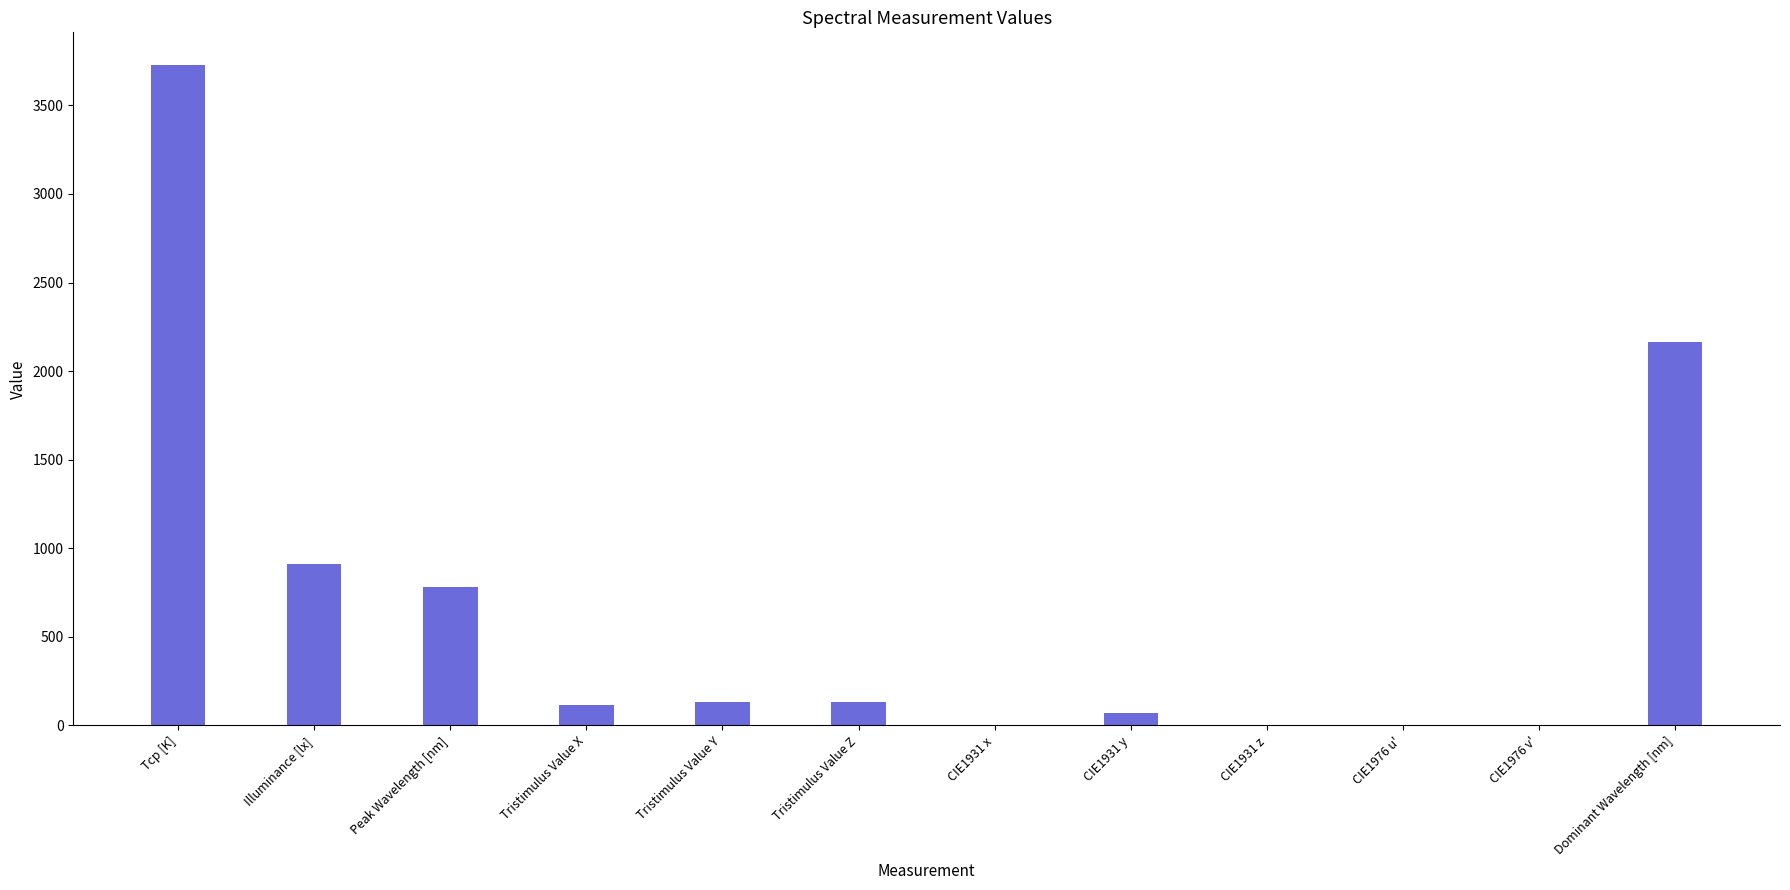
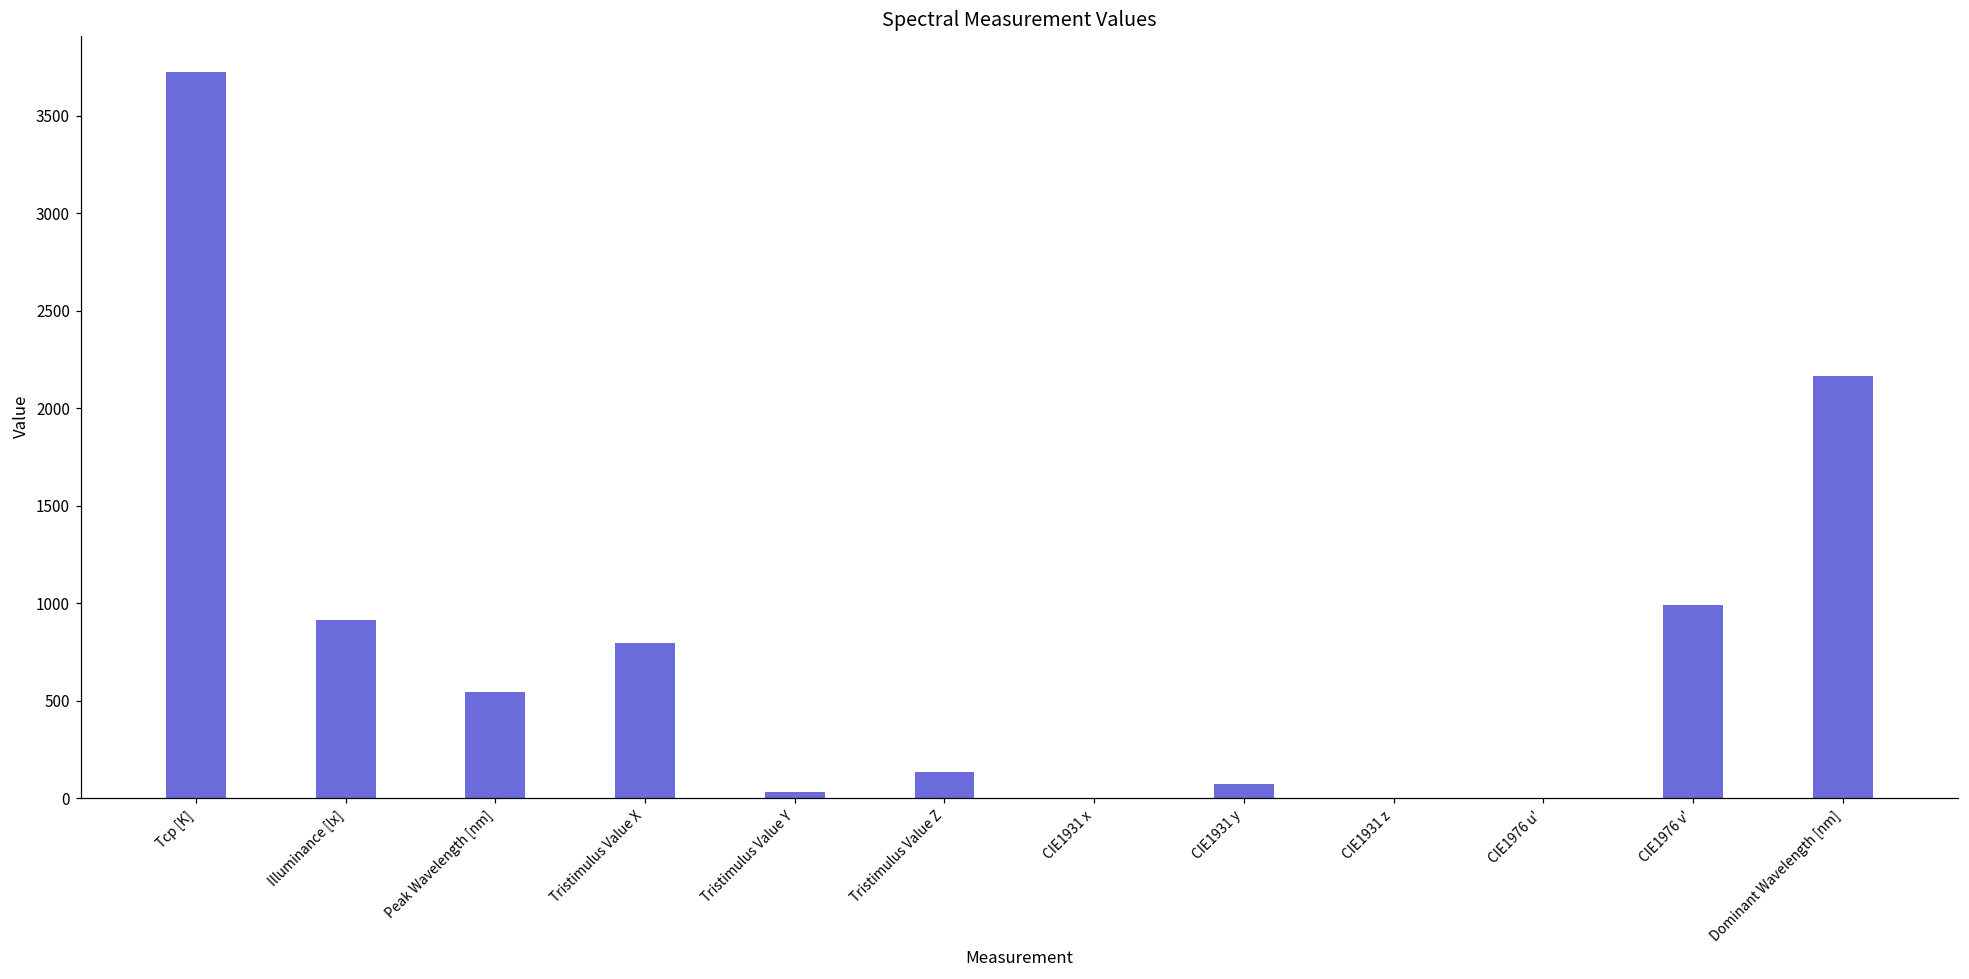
  {
    "Tcp [K]": 3730,
    "Illuminance [lx]": 910,
-   "Peak Wavelength [nm]": 780,
-   "Tristimulus Value X": 120,
-   "Tristimulus Value Y": 130,
+   "Peak Wavelength [nm]": 550,
+   "Tristimulus Value X": 800,
+   "Tristimulus Value Y": 30,
    "Tristimulus Value Z": 130,
    "CIE1931 y": 70,
-   "CIE1976 v'": 0,
+   "CIE1976 v'": 990,
    "Dominant Wavelength [nm]": 2160
  }
